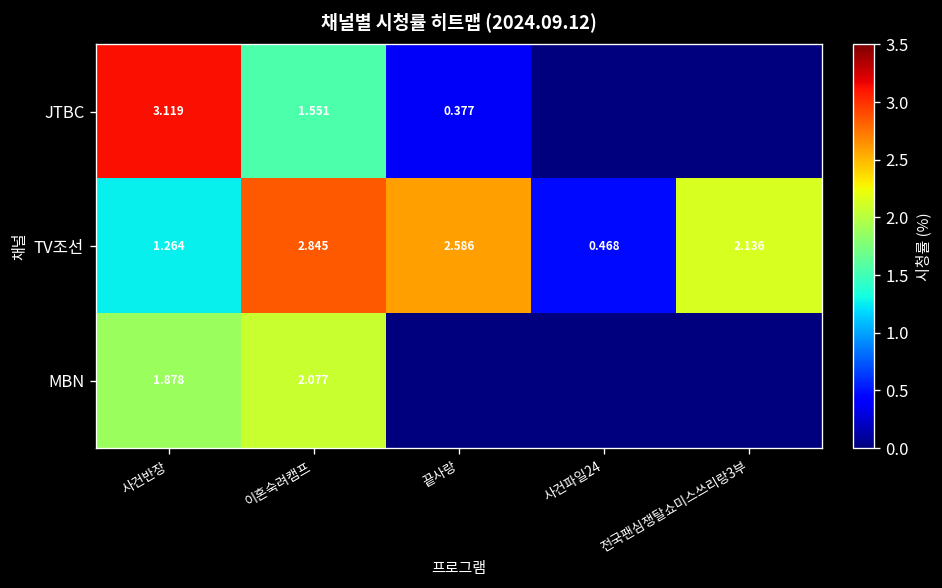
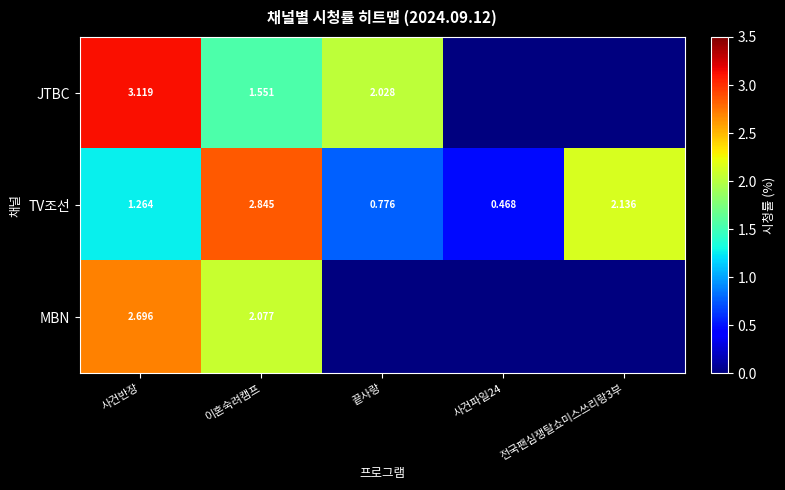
  {
    "JTBC": {
      "사건반장": 3.119,
      "이혼숙려캠프": 1.551,
-     "끝사랑": 0.377
+     "끝사랑": 2.028
    },
    "TV조선": {
      "사건반장": 1.264,
      "이혼숙려캠프": 2.845,
-     "끝사랑": 2.586,
+     "끝사랑": 0.776,
      "사건파일24": 0.468,
      "전국팬심쟁탈쇼미스쓰리랑3부": 2.136
    },
    "MBN": {
-     "사건반장": 1.878,
+     "사건반장": 2.696,
      "이혼숙려캠프": 2.077
    }
  }
